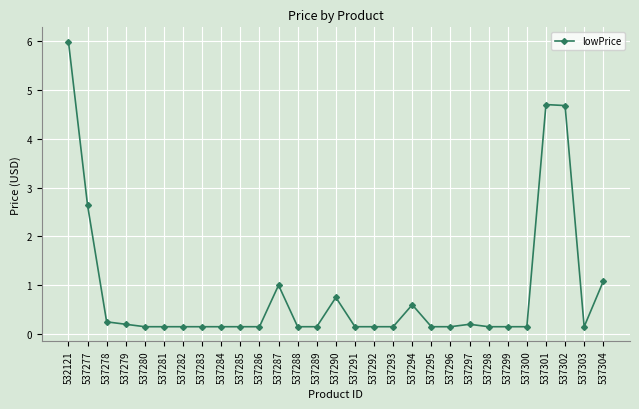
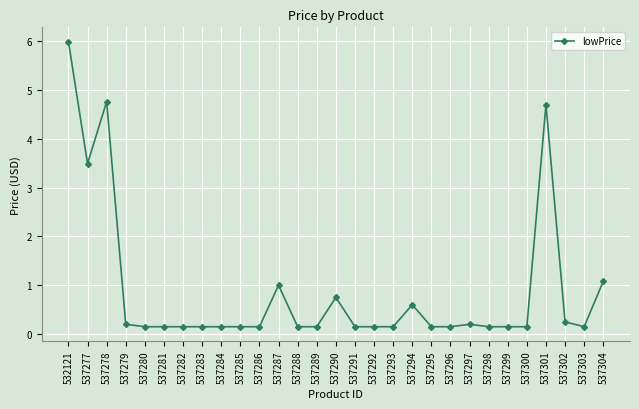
  {
    "532121": 6.0,
-   "537277": 2.6,
-   "537278": 0.3,
+   "537277": 3.5,
+   "537278": 4.8,
    "537279": 0.2,
    "537280": 0.2,
    "537281": 0.2,
    "537282": 0.2,
    "537283": 0.2,
    "537284": 0.2,
    "537285": 0.2,
    "537286": 0.2,
    "537287": 1.0,
    "537288": 0.2,
    "537289": 0.2,
    "537290": 0.8,
    "537291": 0.2,
    "537292": 0.2,
    "537293": 0.2,
    "537294": 0.6,
    "537295": 0.2,
    "537296": 0.2,
    "537297": 0.2,
    "537298": 0.2,
    "537299": 0.2,
    "537300": 0.2,
    "537301": 4.7,
-   "537302": 4.7,
+   "537302": 0.3,
    "537303": 0.2,
    "537304": 1.1
  }
